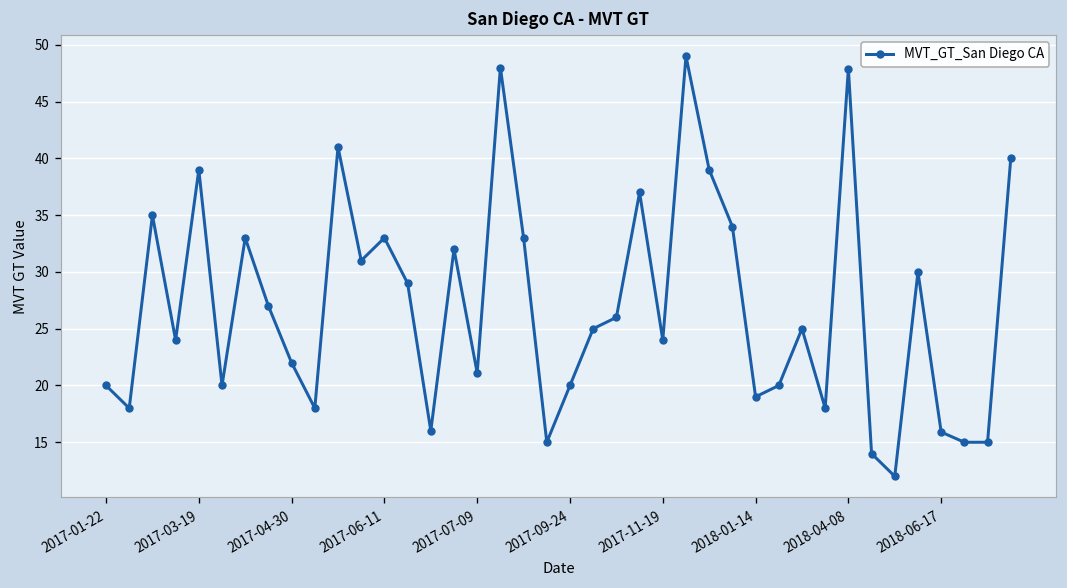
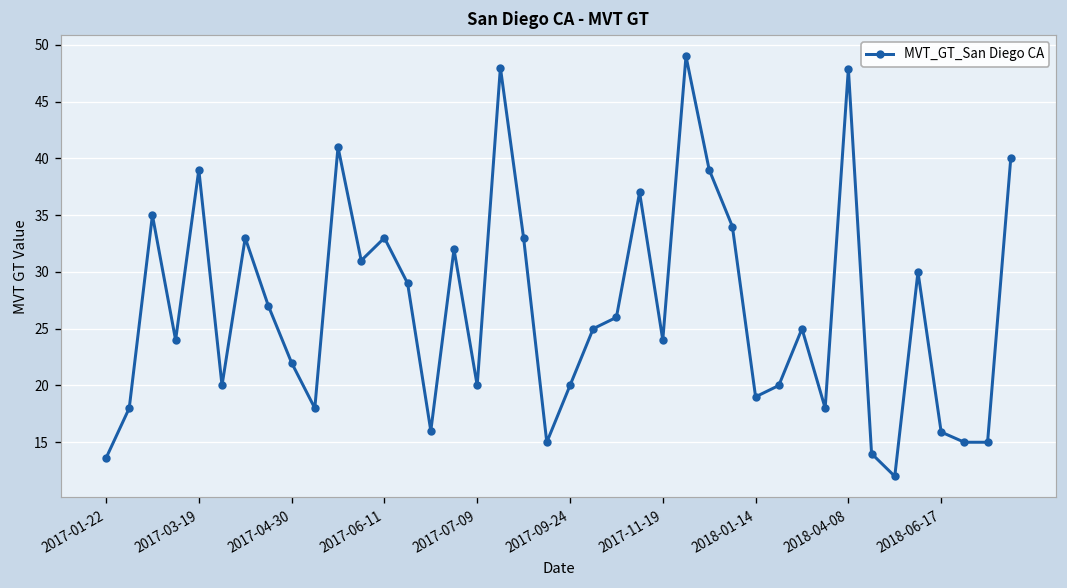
  {
-   "2017-01-22": 20,
+   "2017-01-22": 14,
    "2017-03-19": 39,
    "2017-04-30": 22,
    "2017-06-11": 33,
-   "2017-07-09": 21,
+   "2017-07-09": 20,
    "2017-09-24": 20,
    "2017-11-19": 24,
    "2018-01-14": 19,
    "2018-04-08": 48,
    "2018-06-17": 16
  }
